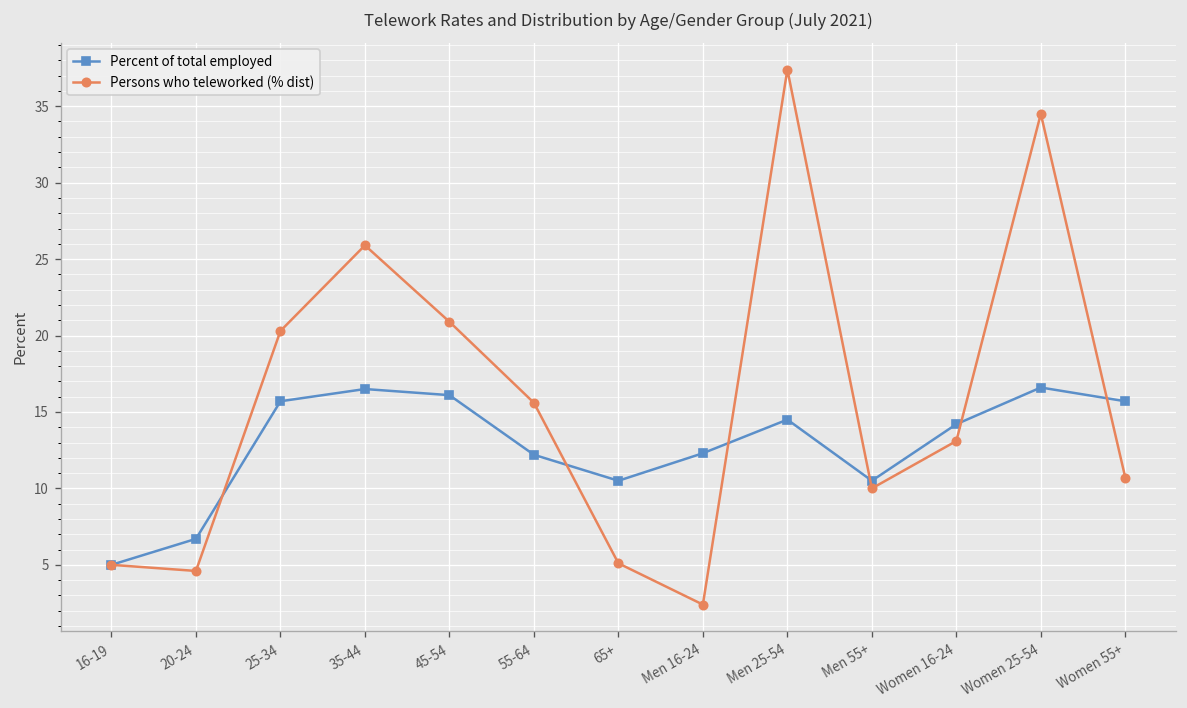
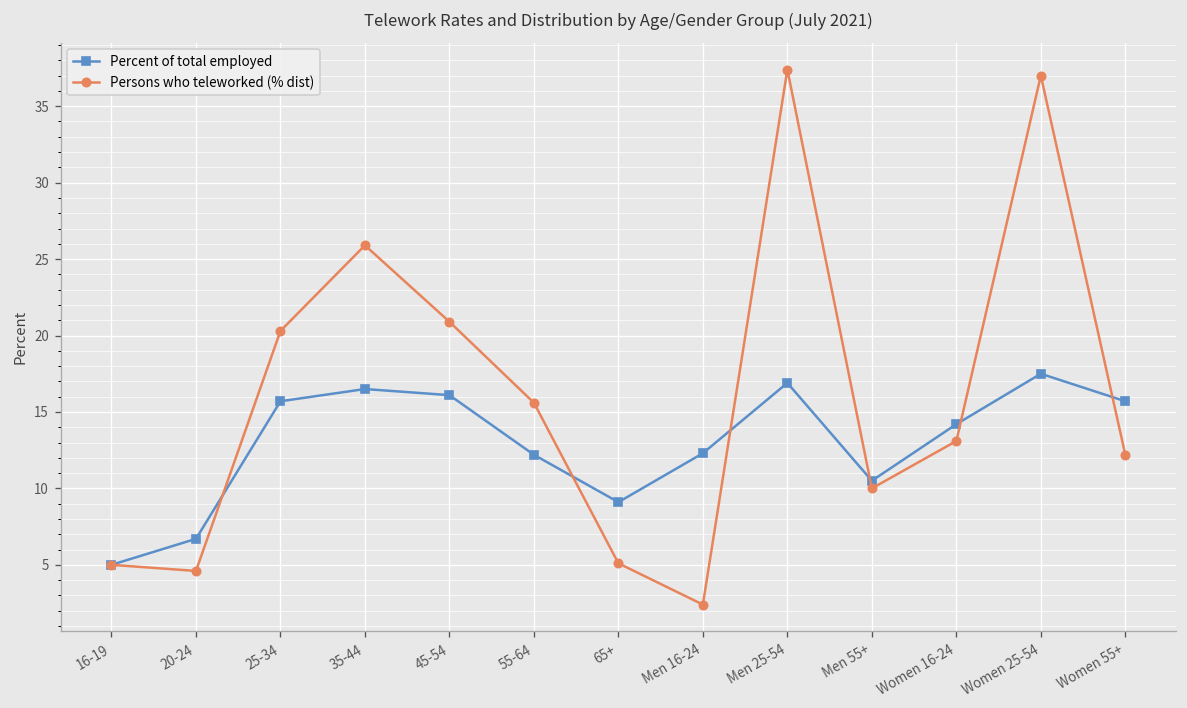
  {
    "Percent of total employed": {
      "20-24": 6.7,
      "25-34": 15.7,
      "35-44": 16.5,
      "45-54": 16.1,
      "55-64": 12.2,
-     "65+": 10.5,
+     "65+": 9.1,
      "Men 16-24": 12.3,
-     "Men 25-54": 14.5,
+     "Men 25-54": 16.9,
      "Men 55+": 10.5,
      "Women 16-24": 14.2,
-     "Women 25-54": 16.6,
+     "Women 25-54": 17.5,
      "Women 55+": 15.7
    },
    "Persons who teleworked (% dist)": {
      "20-24": 4.6,
      "25-34": 20.3,
      "35-44": 25.9,
      "45-54": 20.9,
      "55-64": 15.6,
      "65+": 5.1,
      "Men 16-24": 2.4,
      "Men 25-54": 37.4,
      "Men 55+": 10.0,
      "Women 16-24": 13.1,
-     "Women 25-54": 34.5,
-     "Women 55+": 10.7
+     "Women 25-54": 37.0,
+     "Women 55+": 12.2
    }
  }
